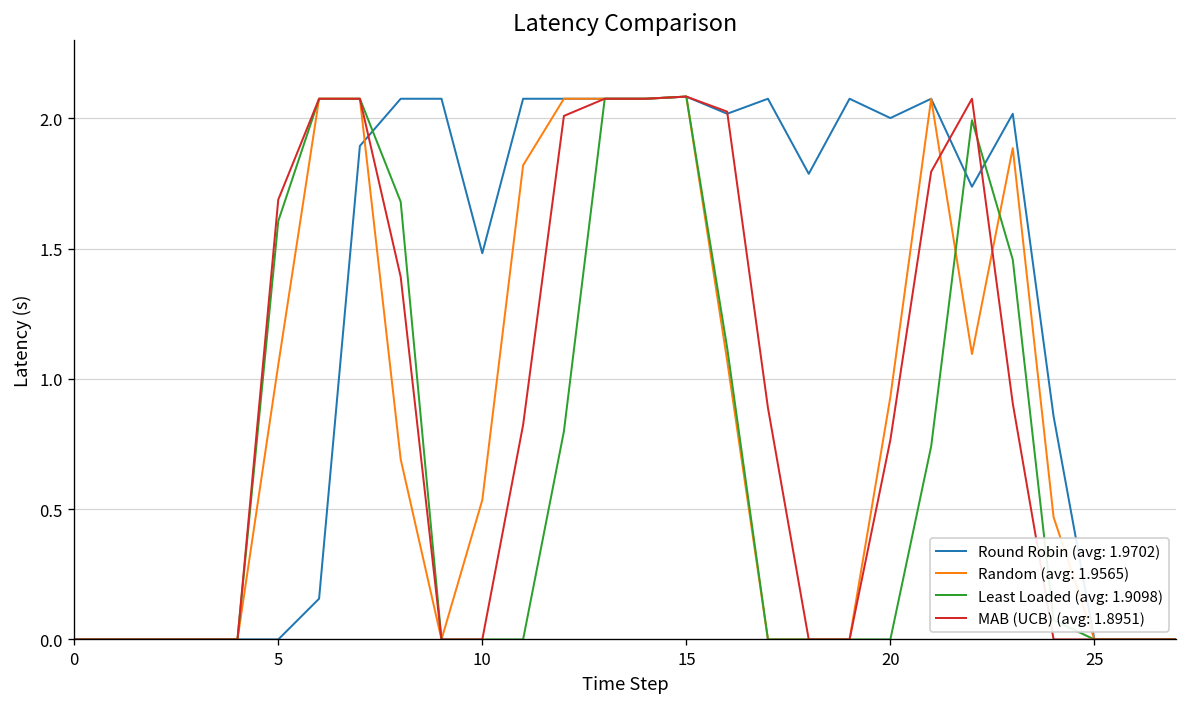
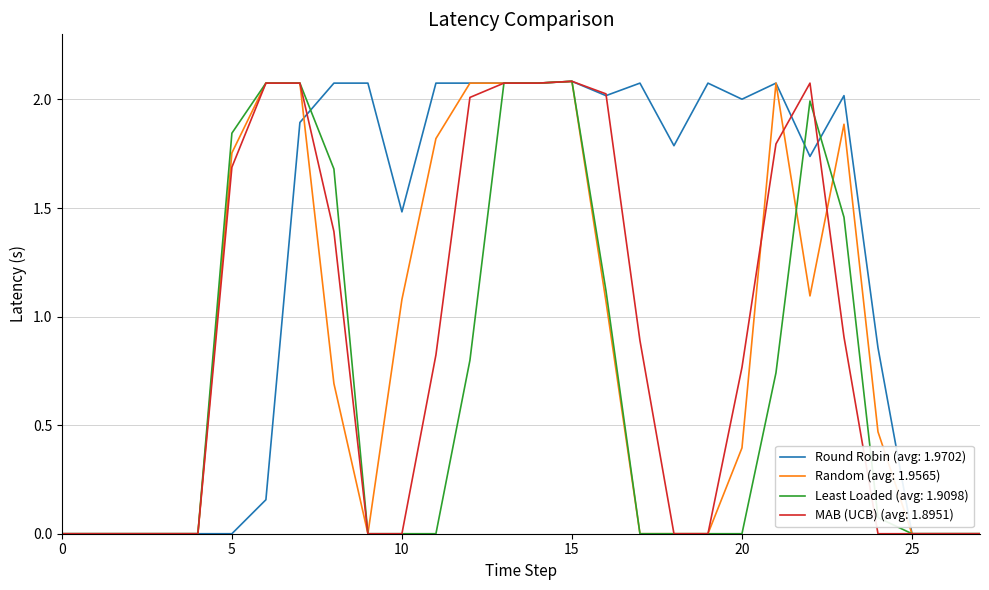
  {
    "Round Robin (avg: 1.9702)": {
      "5": 0.00,
      "10": 1.48,
      "20": 2.00
    },
    "Random (avg: 1.9565)": {
-     "5": 1.05,
-     "10": 0.54,
-     "20": 0.93
+     "5": 1.75,
+     "10": 1.08,
+     "20": 0.40
    },
    "Least Loaded (avg: 1.9098)": {
-     "5": 1.61,
+     "5": 1.84,
      "20": 0.00
    },
    "MAB (UCB) (avg: 1.8951)": {
      "5": 1.69,
      "20": 0.77
    }
  }
